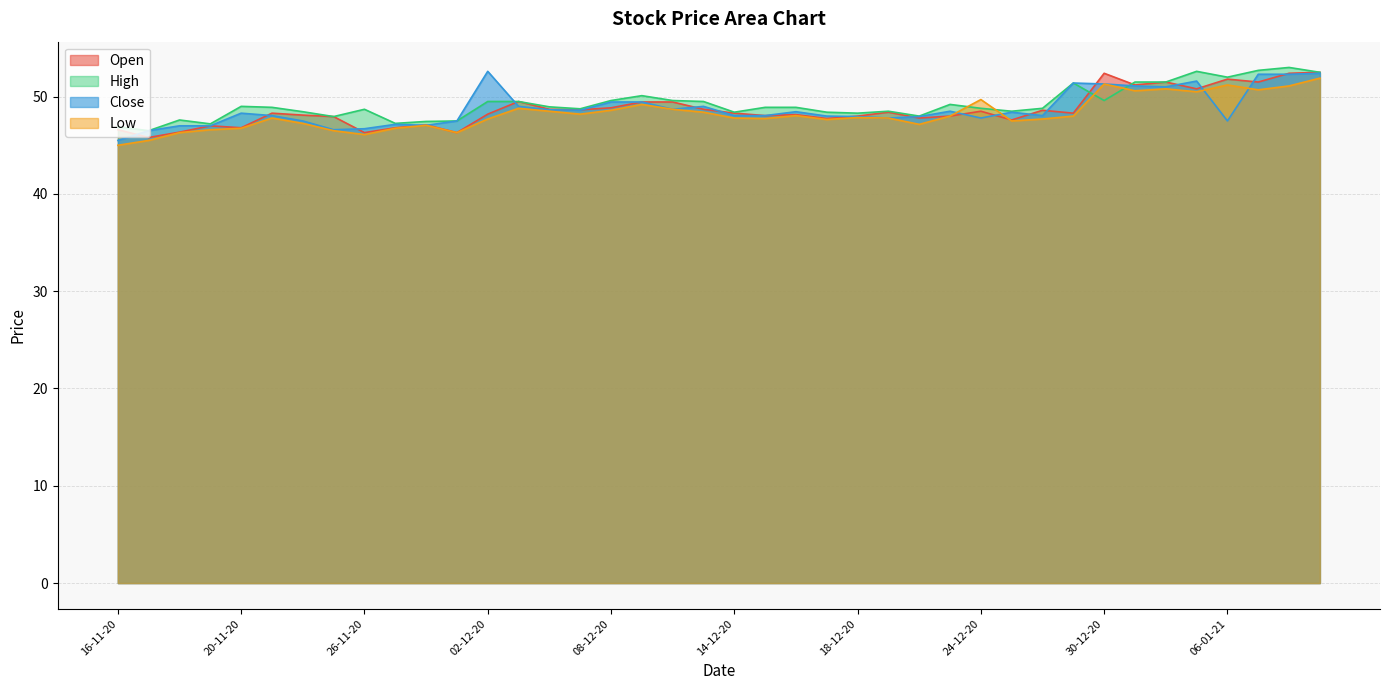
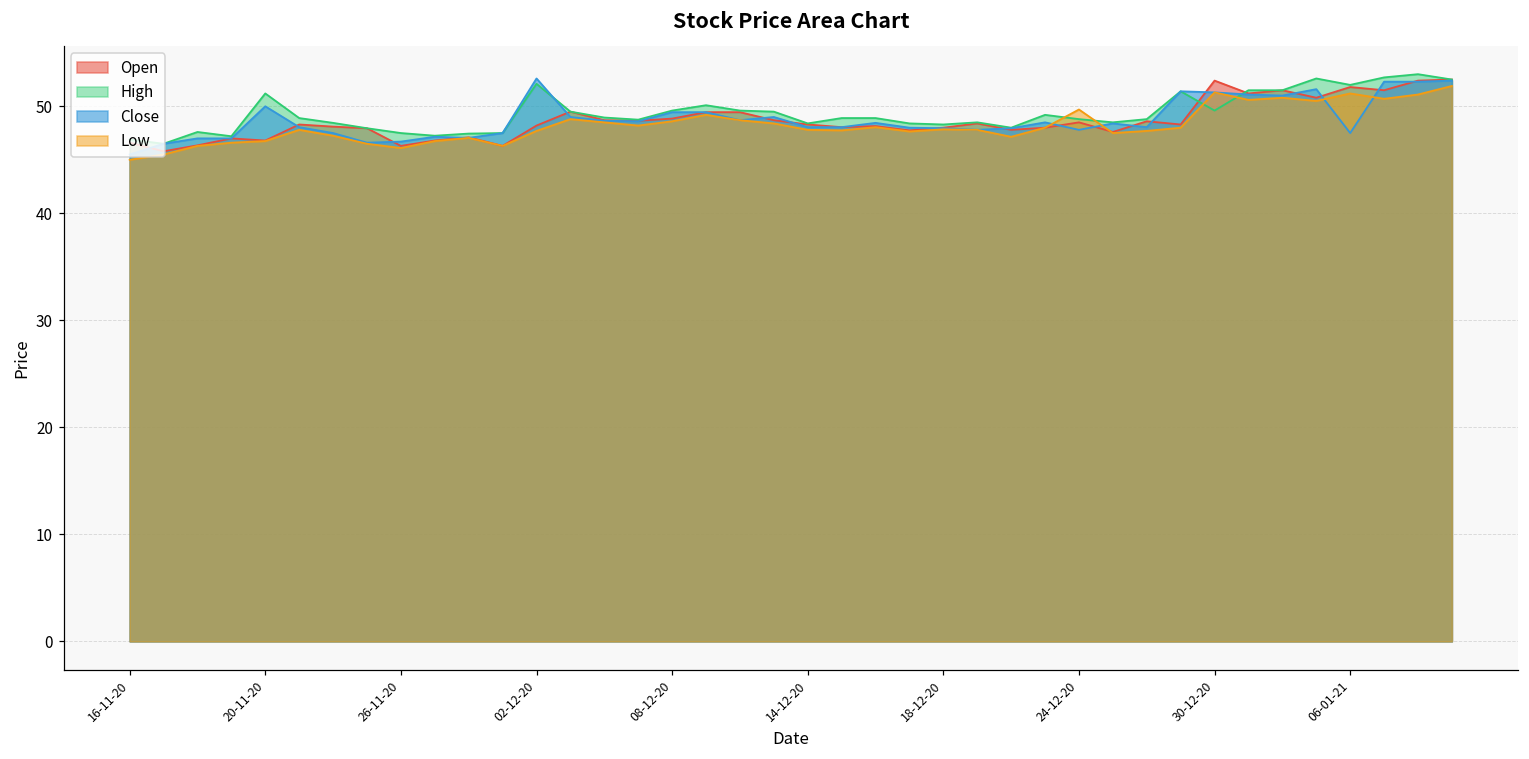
  {
    "Open": {
      "02-12-20": 48,
      "24-12-20": 49,
      "30-12-20": 52
    },
    "High": {
-     "20-11-20": 49,
-     "26-11-20": 49,
-     "02-12-20": 50,
+     "20-11-20": 51,
+     "26-11-20": 48,
+     "02-12-20": 52,
      "18-12-20": 48,
      "24-12-20": 49,
      "30-12-20": 50
    },
    "Close": {
      "16-11-20": 46,
-     "20-11-20": 48,
+     "20-11-20": 50,
      "26-11-20": 47,
      "02-12-20": 53,
      "24-12-20": 48,
      "06-01-21": 48
    },
    "Low": {
      "16-11-20": 45,
      "02-12-20": 48,
      "24-12-20": 50,
      "06-01-21": 51
    }
  }
